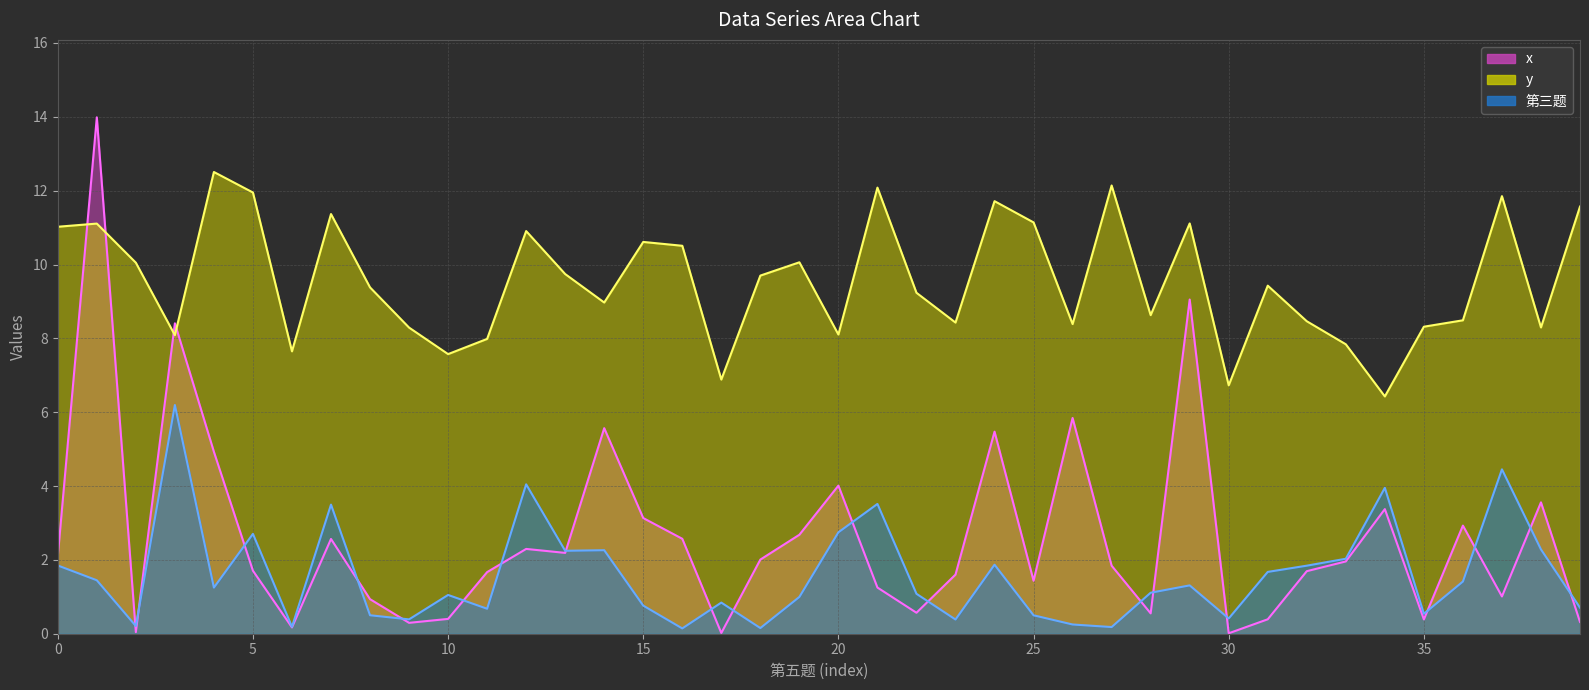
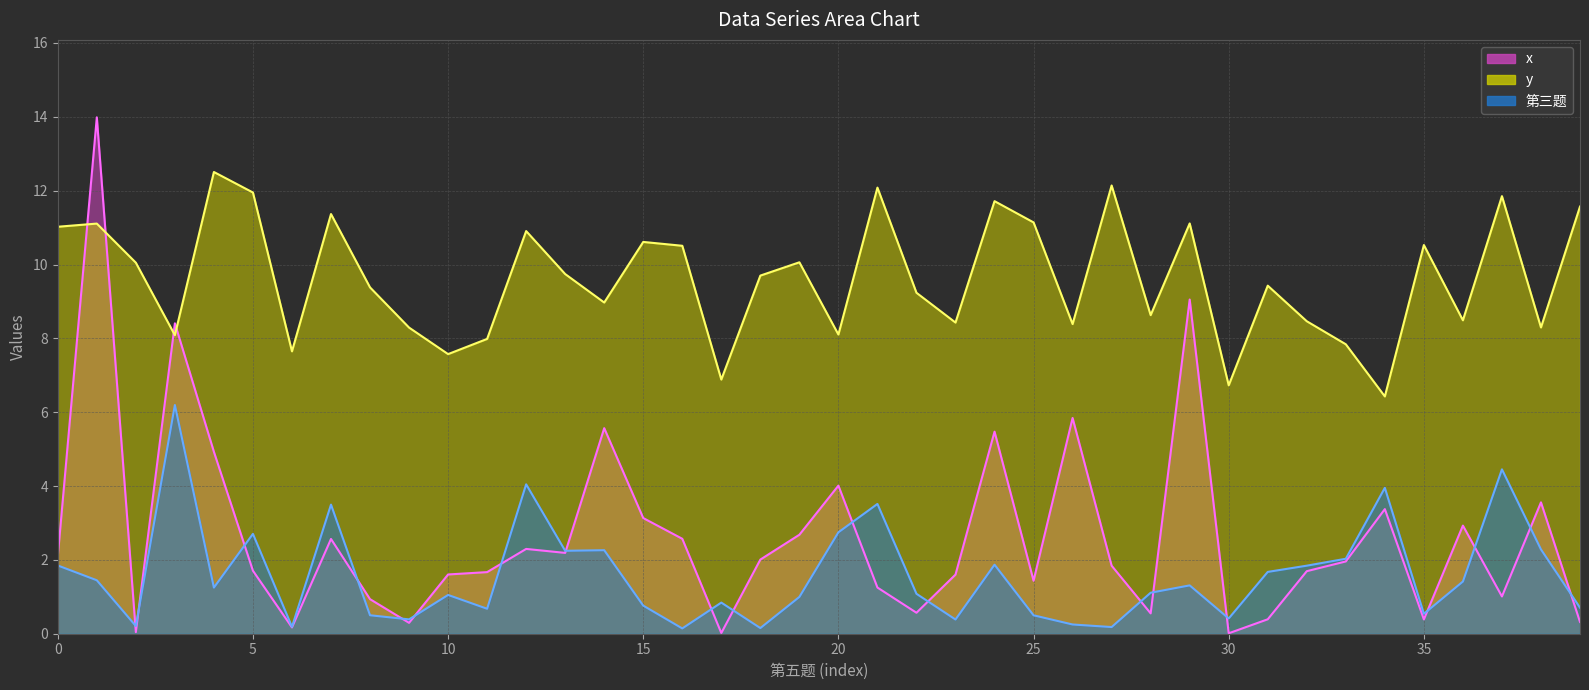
  {
    "x": {
      "0": 2.1,
      "5": 1.7,
-     "10": 0.4,
+     "10": 1.6,
      "15": 3.1,
      "20": 4.0,
      "25": 1.4,
      "30": 0.0,
      "35": 0.4
    },
    "y": {
      "0": 11.0,
      "5": 12.0,
      "10": 7.6,
      "15": 10.6,
      "20": 8.1,
      "25": 11.1,
      "30": 6.7,
-     "35": 8.3
+     "35": 10.5
    },
    "第三题": {
      "0": 1.8,
      "5": 2.7,
      "10": 1.1,
      "15": 0.8,
      "20": 2.7,
      "25": 0.5,
      "30": 0.4,
      "35": 0.5
    }
  }
